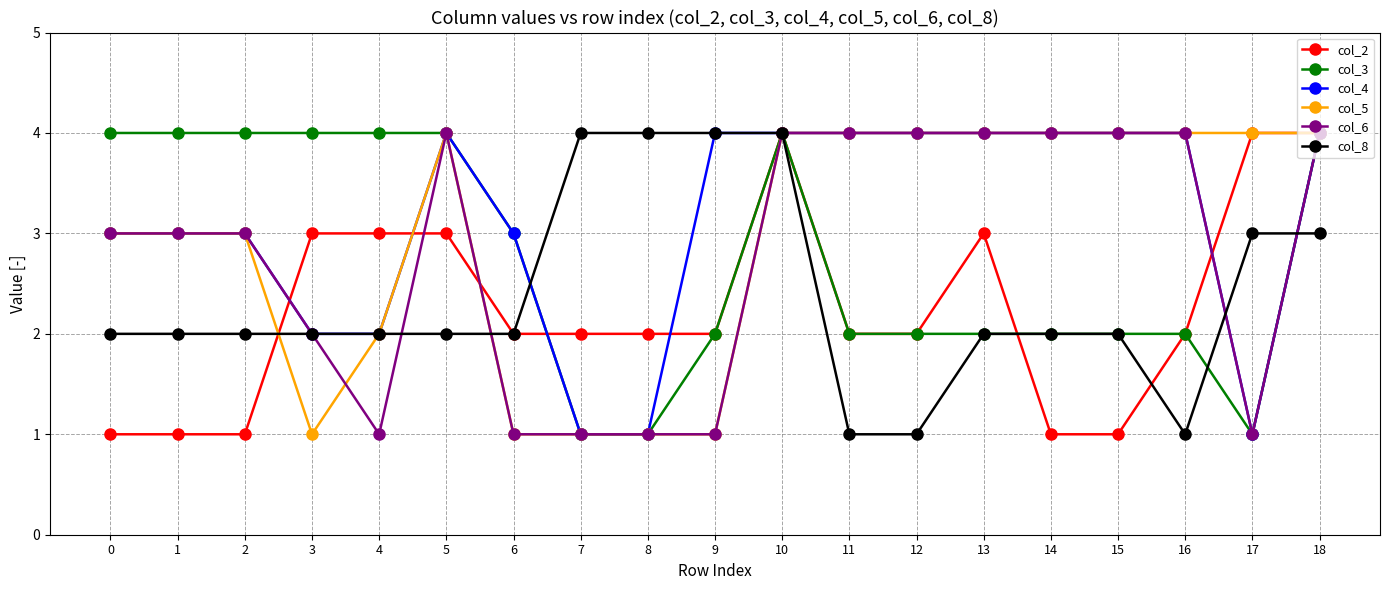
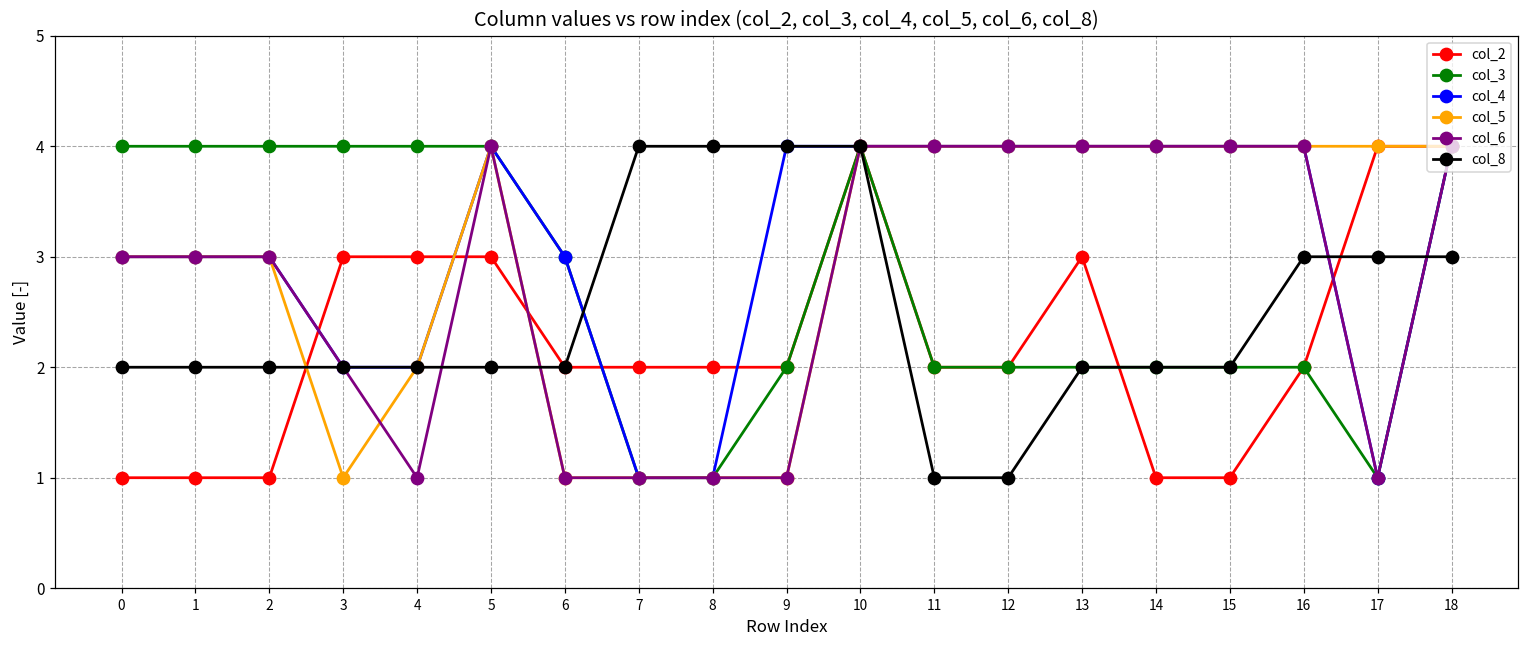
  {
    "col_2": {
      "0": 1,
      "1": 1,
      "2": 1,
      "3": 3,
      "4": 3,
      "5": 3,
      "7": 2,
      "8": 2,
      "13": 3,
      "14": 1,
      "15": 1
    },
    "col_3": {
      "0": 4,
      "1": 4,
      "2": 4,
      "3": 4,
      "4": 4
    },
    "col_5": {
      "3": 1
    },
    "col_6": {
      "4": 1
    },
    "col_8": {
      "0": 2,
      "1": 2,
      "2": 2,
      "5": 2,
      "7": 4,
      "8": 4,
      "11": 1,
      "12": 1,
-     "16": 1,
+     "16": 3,
      "17": 3,
      "18": 3
    }
  }
